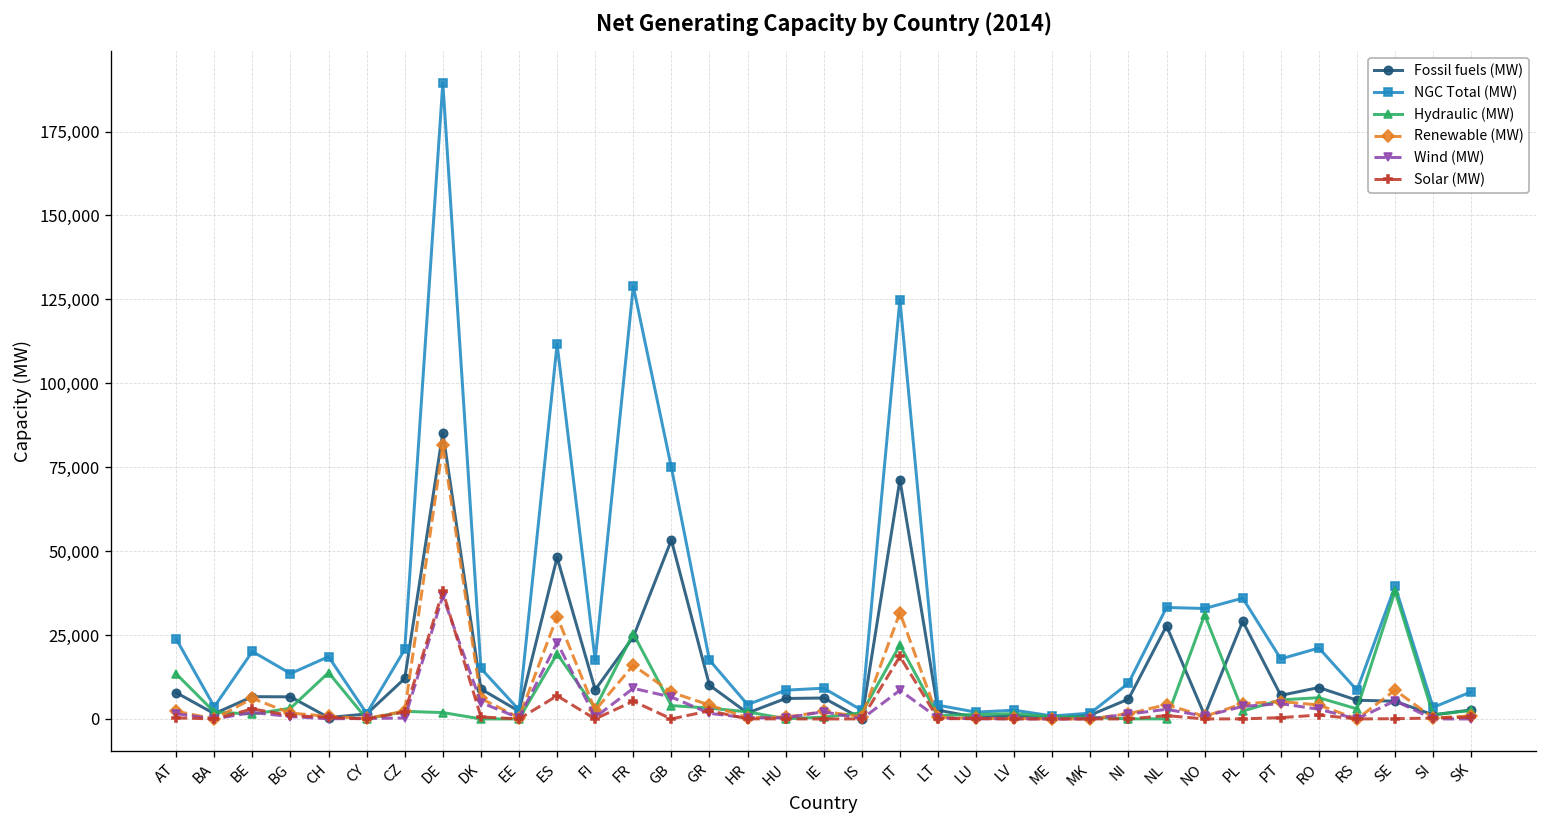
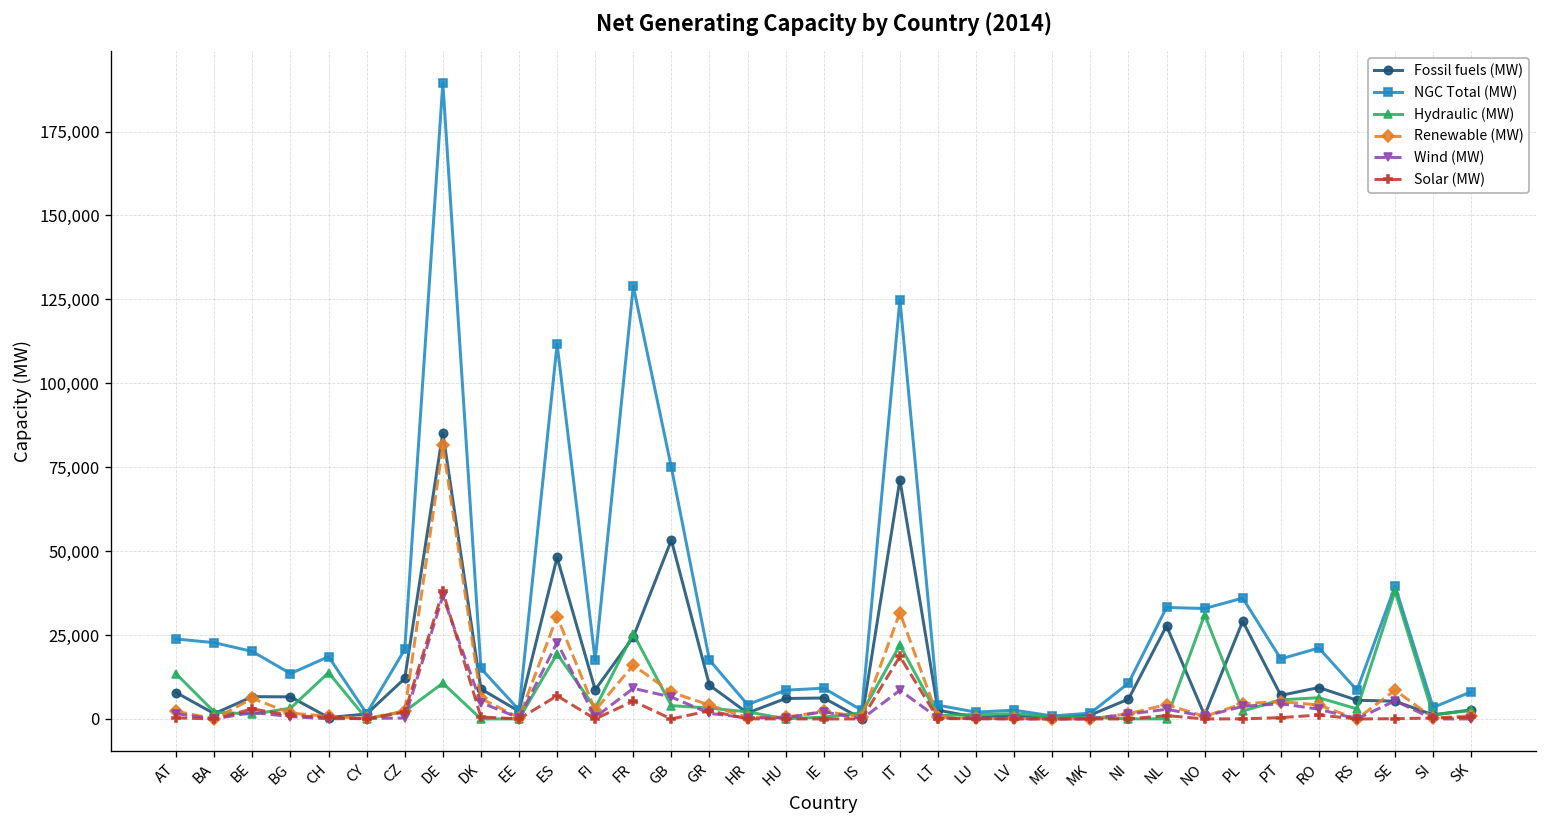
  {
    "Fossil fuels (MW)": {
      "AT": "8,000",
      "BG": "7,000",
      "CZ": "12,000",
      "DE": "85,000",
      "DK": "9,000",
      "ES": "48,000",
      "FI": "9,000",
      "FR": "24,000",
      "GB": "53,000",
      "GR": "10,000",
      "HU": "6,000",
      "IE": "6,000",
      "IT": "71,000",
      "LT": "3,000",
      "NI": "6,000",
      "NL": "28,000",
      "PL": "29,000",
      "PT": "7,000",
      "RO": "9,000",
      "RS": "6,000"
    },
    "NGC Total (MW)": {
      "AT": "24,000",
-     "BA": "4,000",
+     "BA": "23,000",
      "BE": "20,000",
      "BG": "14,000",
      "CH": "19,000",
      "CZ": "21,000",
      "DE": "189,000",
      "DK": "15,000",
      "ES": "112,000",
      "FI": "17,000",
      "FR": "129,000",
      "GB": "75,000",
      "GR": "18,000",
      "HR": "4,000",
      "HU": "9,000",
      "IE": "9,000",
      "IT": "125,000",
      "LT": "4,000",
      "LV": "3,000",
      "NI": "11,000",
      "NL": "33,000",
      "NO": "33,000",
      "PL": "36,000",
      "PT": "18,000",
      "RO": "21,000",
      "RS": "9,000",
      "SE": "40,000",
      "SI": "3,000",
      "SK": "8,000"
    },
    "Hydraulic (MW)": {
      "AT": "13,000",
      "BG": "3,000",
      "CH": "14,000",
-     "DE": "2,000",
+     "DE": "11,000",
      "ES": "19,000",
      "FR": "25,000",
      "GB": "4,000",
      "IT": "22,000",
      "NL": "0",
      "NO": "31,000",
      "PL": "2,000",
      "RO": "6,000",
      "RS": "3,000",
      "SE": "38,000"
    },
    "Renewable (MW)": {
      "DE": "81,000",
      "DK": "6,000",
      "ES": "31,000",
      "FR": "16,000",
      "GB": "8,000",
      "GR": "4,000",
      "IT": "32,000",
      "NL": "4,000",
      "RO": "4,000",
      "SE": "9,000"
    },
    "Wind (MW)": {
      "CZ": "0",
      "DE": "37,000",
      "DK": "5,000",
      "ES": "23,000",
      "FR": "9,000",
      "GB": "7,000",
      "IT": "9,000",
      "NL": "3,000",
      "RO": "3,000"
    },
    "Solar (MW)": {
      "AT": "0",
      "BE": "3,000",
      "DE": "38,000",
      "ES": "7,000",
      "FR": "5,000",
      "GB": "0",
      "IT": "19,000",
      "NL": "1,000",
      "PL": "0",
      "PT": "0",
      "RO": "1,000",
      "SE": "0"
    }
  }
